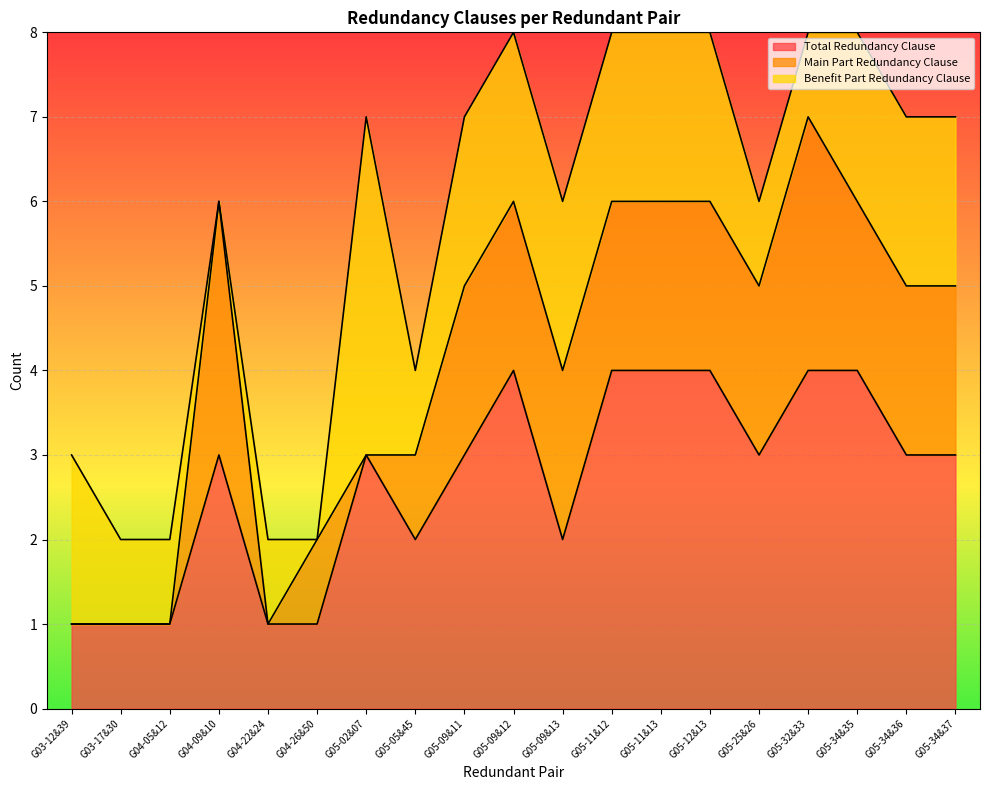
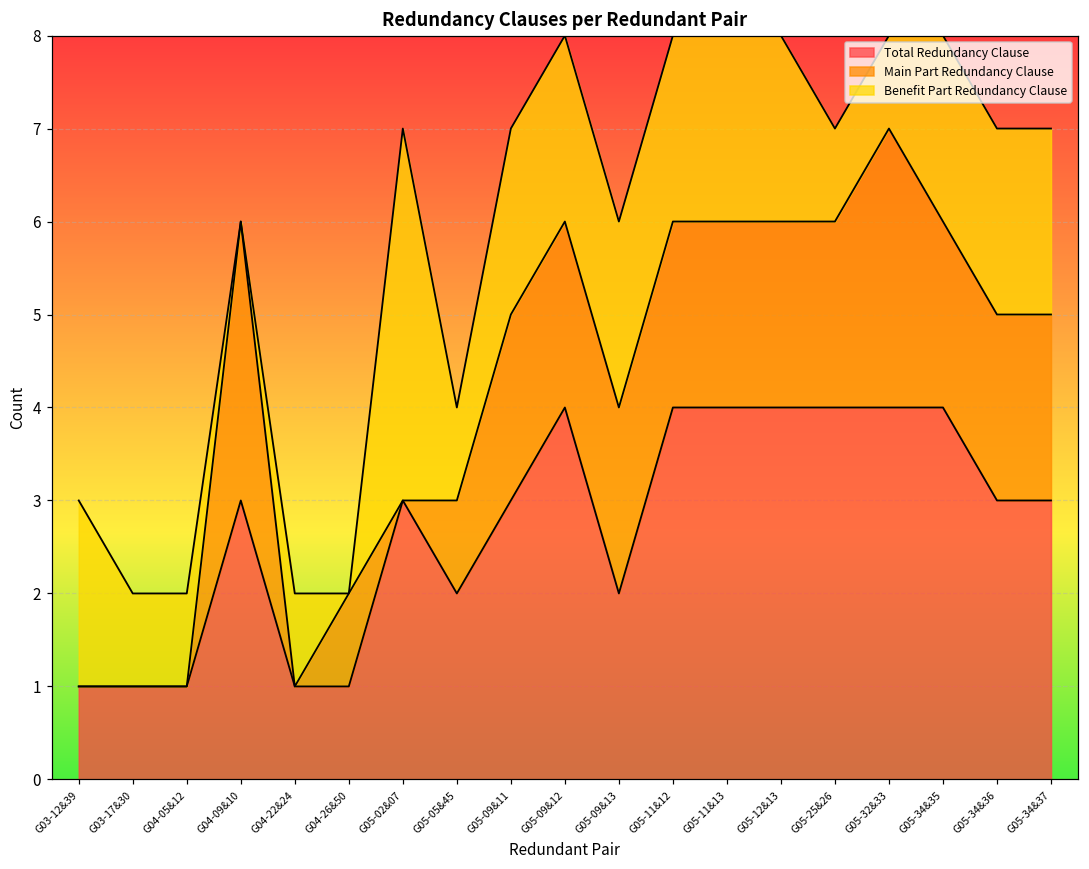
  {
    "Total Redundancy Clause": {
      "G04-09&10": 3,
      "G04-26&50": 1,
      "G05-05&45": 2,
      "G05-09&11": 3,
      "G05-09&12": 4,
      "G05-09&13": 2,
      "G05-11&12": 4,
      "G05-11&13": 4,
      "G05-12&13": 4,
-     "G05-25&26": 3,
+     "G05-25&26": 4,
      "G05-32&33": 4,
      "G05-34&35": 4,
      "G05-34&36": 3,
      "G05-34&37": 3
    },
    "Main Part Redundancy Clause": {
      "G05-05&45": 1,
      "G05-09&11": 2,
      "G05-09&12": 2,
      "G05-09&13": 2,
      "G05-11&12": 2,
      "G05-11&13": 2,
      "G05-12&13": 2,
      "G05-25&26": 2,
      "G05-32&33": 3,
      "G05-34&35": 2,
      "G05-34&36": 2,
      "G05-34&37": 2
    },
    "Benefit Part Redundancy Clause": {
      "G03-12&39": 2,
      "G03-17&30": 1,
      "G04-05&12": 1,
      "G04-22&24": 1,
      "G05-02&07": 4,
      "G05-05&45": 1,
      "G05-09&11": 2,
      "G05-09&12": 2,
      "G05-09&13": 2,
      "G05-11&12": 2,
      "G05-11&13": 2,
      "G05-12&13": 2,
      "G05-25&26": 1,
      "G05-32&33": 1,
      "G05-34&35": 2,
      "G05-34&36": 2,
      "G05-34&37": 2
    }
  }
